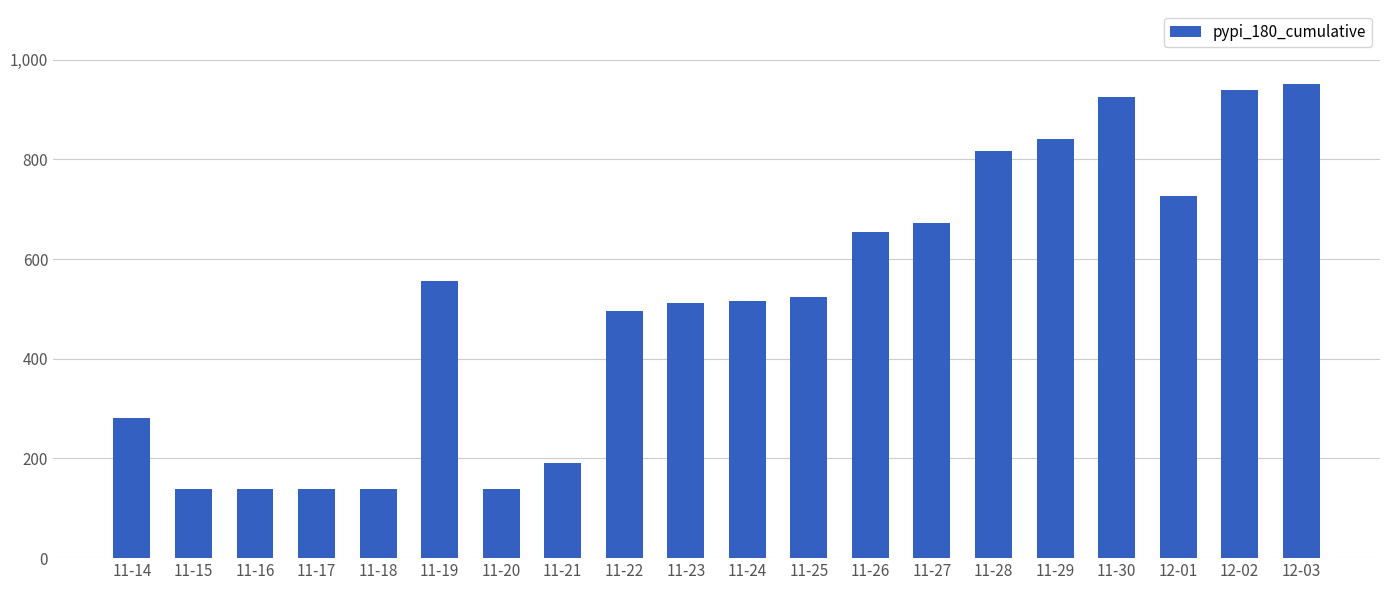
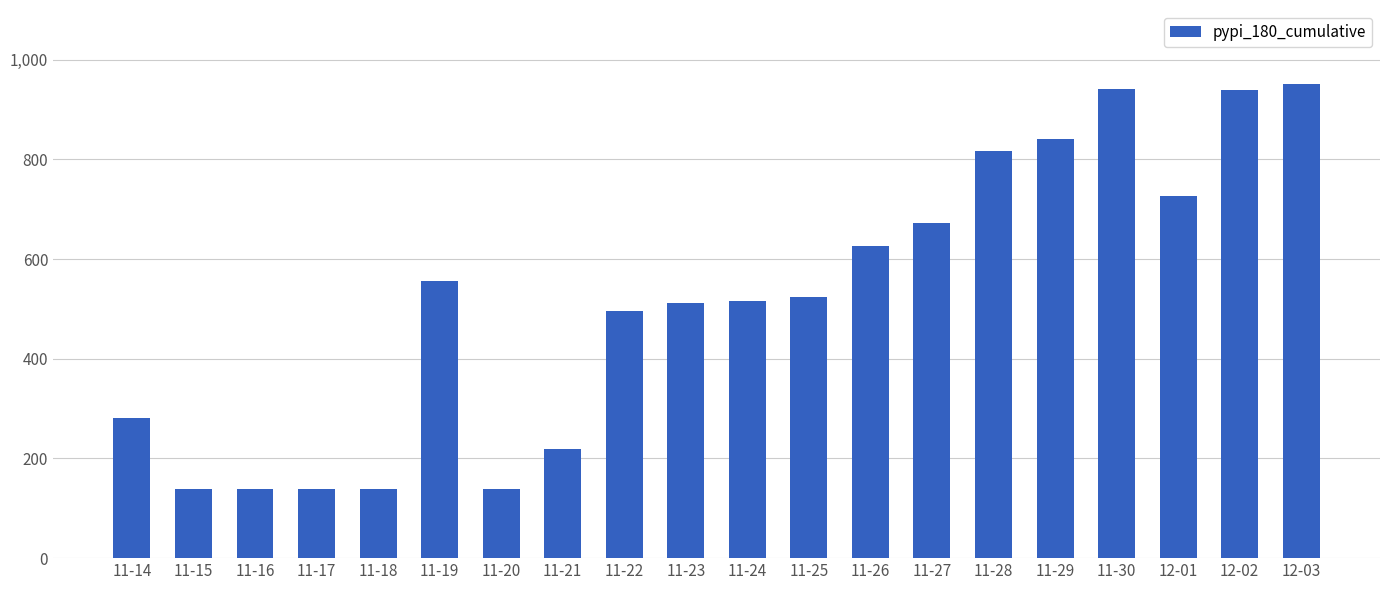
  {
    "11-14": 280,
    "11-15": 140,
    "11-16": 140,
    "11-17": 140,
    "11-18": 140,
    "11-19": 560,
    "11-20": 140,
-   "11-21": 190,
+   "11-21": 220,
    "11-22": 500,
    "11-23": 510,
    "11-24": 520,
    "11-25": 520,
-   "11-26": 650,
+   "11-26": 630,
    "11-27": 670,
    "11-28": 820,
    "11-29": 840,
-   "11-30": 930,
+   "11-30": 940,
    "12-01": 730,
    "12-02": 940,
    "12-03": 950
  }
